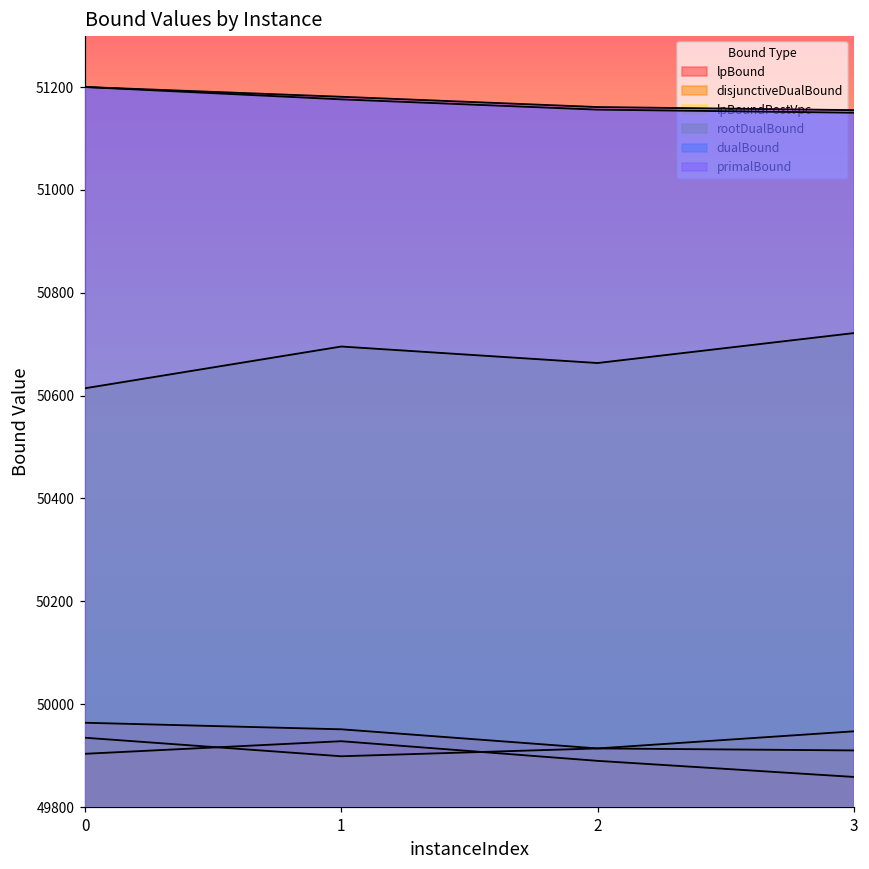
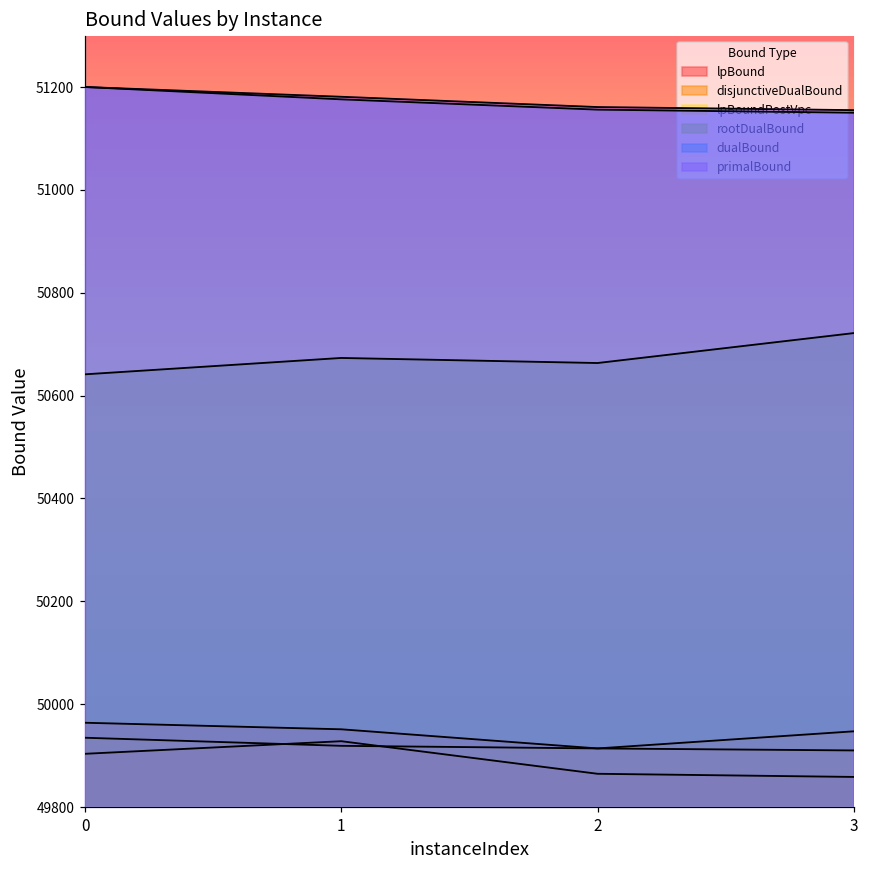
  {
    "lpBound": {
      "0": 49900,
      "1": 49930,
-     "2": 49890,
+     "2": 49860,
      "3": 49860
    },
    "disjunctiveDualBound": {
      "0": 49960,
      "1": 49950,
      "3": 49910
    },
    "lpBoundPostVpc": {
      "0": 49930,
-     "1": 49900,
+     "1": 49920,
      "3": 49950
    },
    "rootDualBound": {
-     "0": 50610,
-     "1": 50700,
+     "0": 50640,
+     "1": 50670,
      "2": 50660,
      "3": 50720
    }
  }
